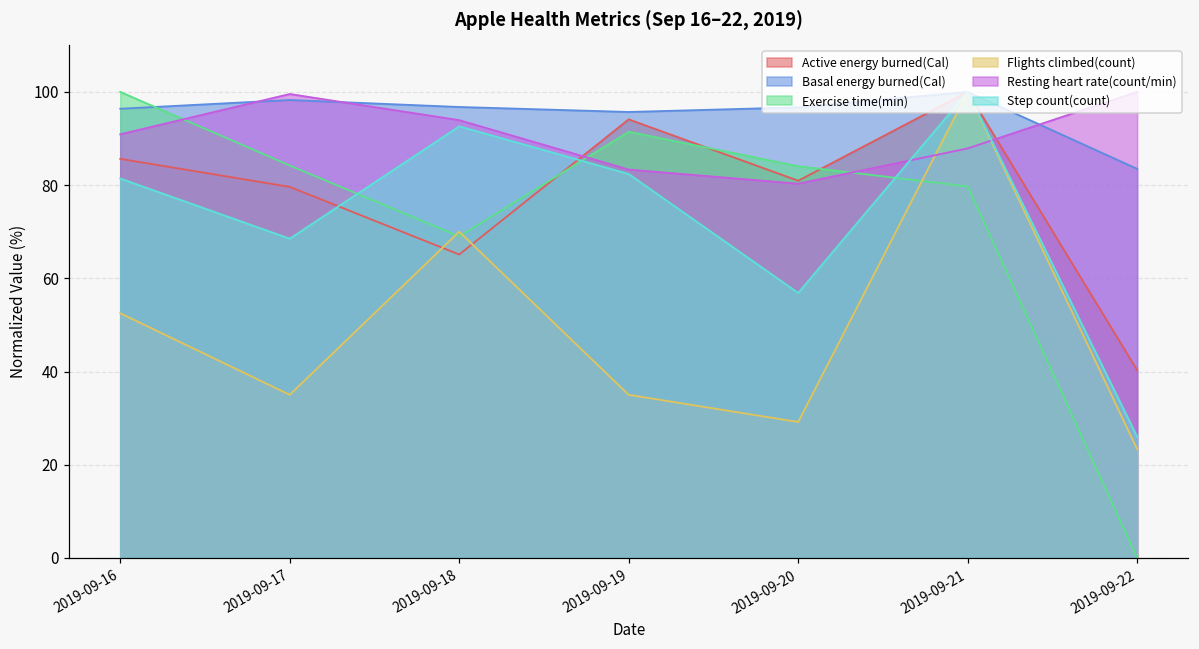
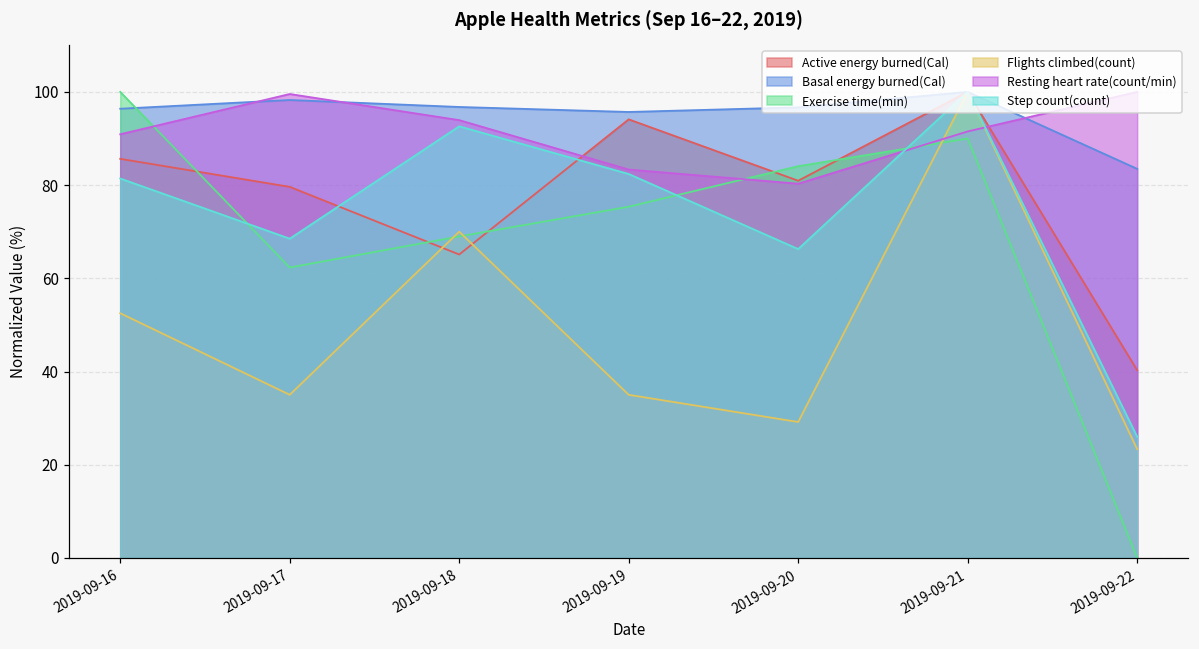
  {
    "Active energy burned(Cal)": {
      "2019-09-16": 86,
      "2019-09-17": 80,
      "2019-09-18": 65,
      "2019-09-19": 94,
      "2019-09-20": 81,
      "2019-09-22": 40
    },
    "Basal energy burned(Cal)": {
      "2019-09-16": 96,
      "2019-09-17": 98,
      "2019-09-18": 97,
      "2019-09-19": 96,
      "2019-09-22": 83
    },
    "Exercise time(min)": {
      "2019-09-16": 100,
-     "2019-09-17": 84,
+     "2019-09-17": 62,
      "2019-09-18": 69,
-     "2019-09-19": 91,
+     "2019-09-19": 75,
      "2019-09-20": 84,
-     "2019-09-21": 80,
+     "2019-09-21": 90,
      "2019-09-22": 0
    },
    "Flights climbed(count)": {
      "2019-09-16": 53,
      "2019-09-17": 35,
      "2019-09-18": 70,
      "2019-09-19": 35,
      "2019-09-20": 29,
      "2019-09-22": 23
    },
    "Resting heart rate(count/min)": {
      "2019-09-16": 91,
      "2019-09-17": 100,
      "2019-09-18": 94,
      "2019-09-19": 83,
      "2019-09-20": 80,
-     "2019-09-21": 88
+     "2019-09-21": 92
    },
    "Step count(count)": {
      "2019-09-16": 81,
      "2019-09-17": 69,
      "2019-09-18": 93,
      "2019-09-19": 82,
-     "2019-09-20": 57,
+     "2019-09-20": 66,
      "2019-09-22": 26
    }
  }
